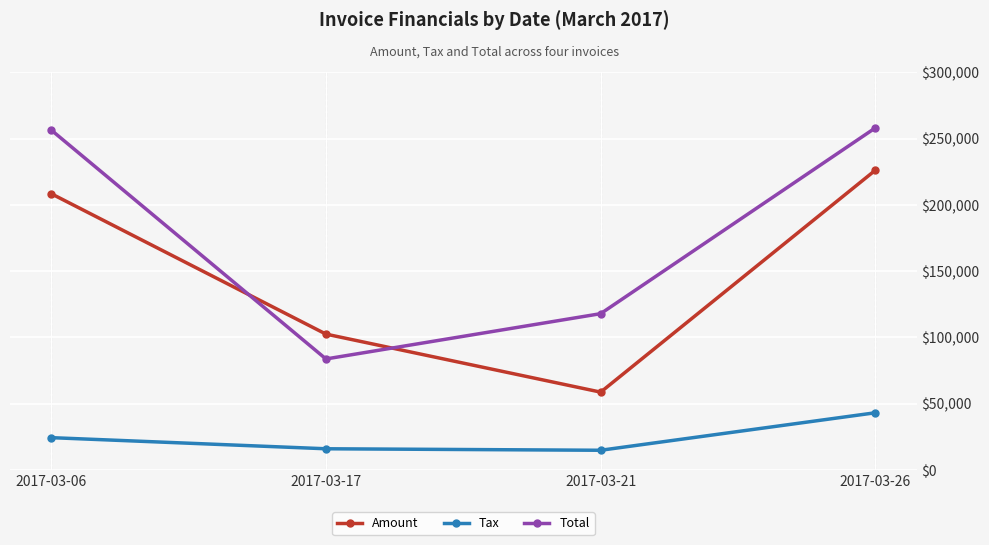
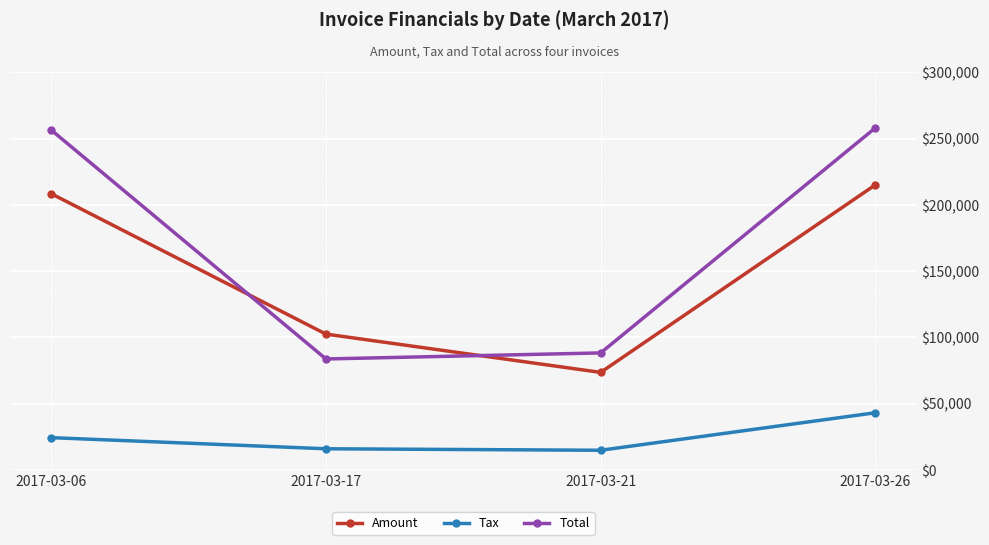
  {
    "Amount": {
      "2017-03-06": "$208,000",
      "2017-03-17": "$102,000",
-     "2017-03-21": "$59,000",
-     "2017-03-26": "$226,000"
+     "2017-03-21": "$74,000",
+     "2017-03-26": "$215,000"
    },
    "Tax": {
      "2017-03-06": "$24,000",
      "2017-03-17": "$16,000",
      "2017-03-21": "$15,000",
      "2017-03-26": "$43,000"
    },
    "Total": {
      "2017-03-06": "$257,000",
      "2017-03-17": "$84,000",
-     "2017-03-21": "$118,000",
+     "2017-03-21": "$88,000",
      "2017-03-26": "$258,000"
    }
  }
